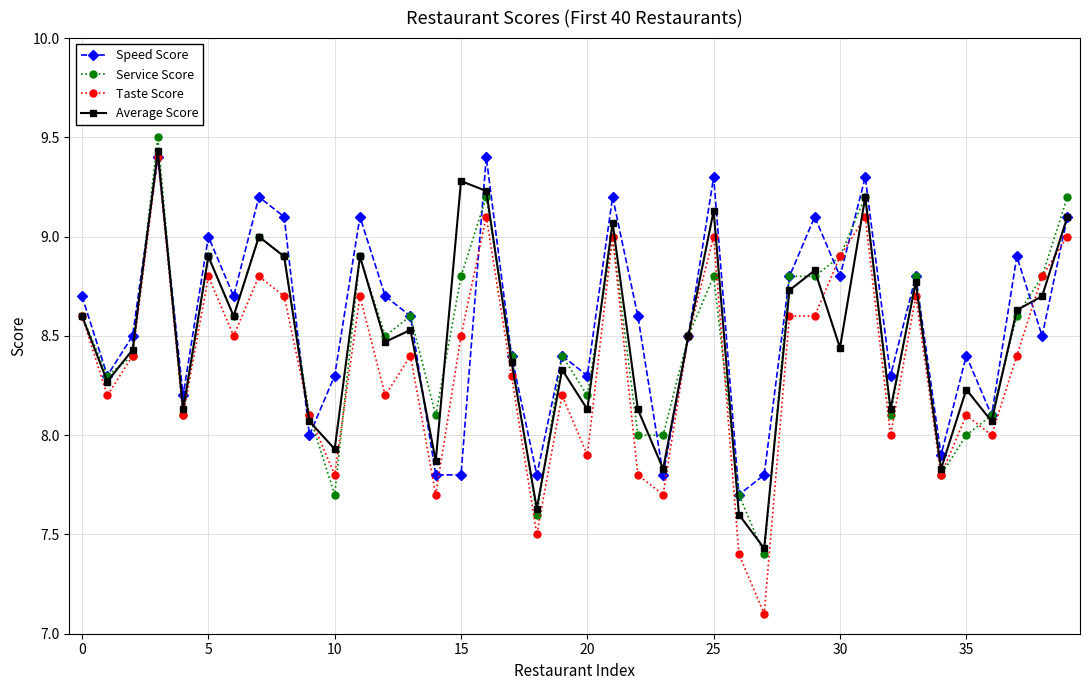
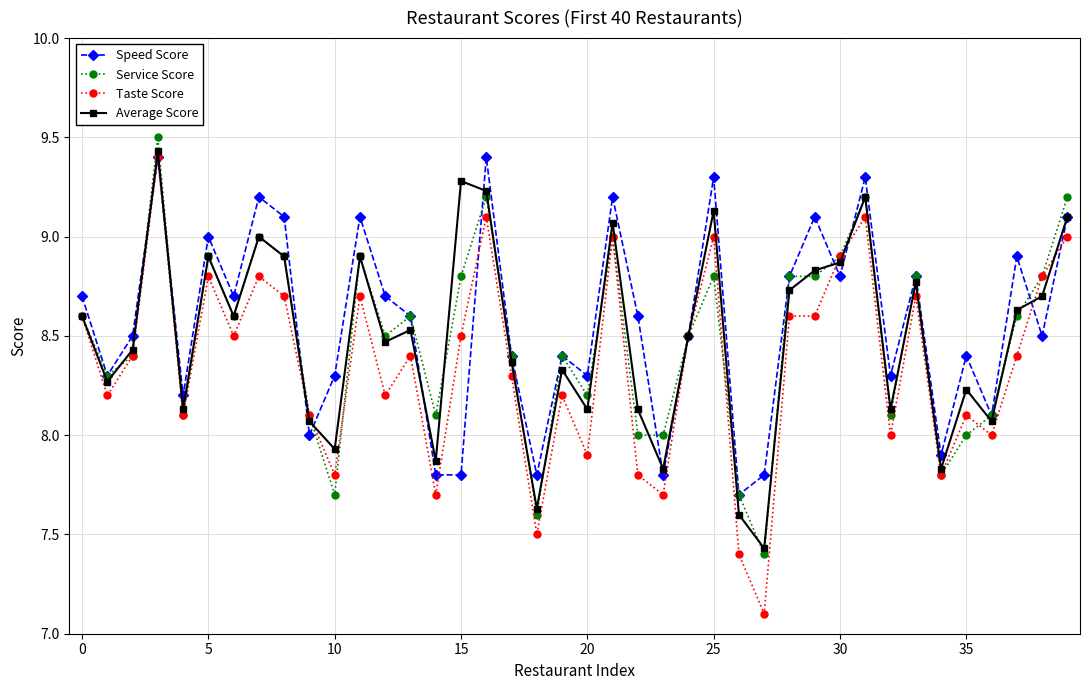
  {
    "Speed Score": {
      "0": 8.70,
      "5": 9.00,
      "10": 8.30,
      "15": 7.80,
      "20": 8.30,
      "25": 9.30,
      "30": 8.80,
      "35": 8.40
    },
    "Service Score": {
      "10": 7.70,
      "15": 8.80,
      "20": 8.20,
      "25": 8.80,
      "35": 8.00
    },
    "Taste Score": {
      "5": 8.80,
      "10": 7.80,
      "15": 8.50,
      "20": 7.90,
      "25": 9.00,
      "35": 8.10
    },
    "Average Score": {
      "10": 7.93,
      "15": 9.28,
      "20": 8.13,
      "25": 9.13,
-     "30": 8.44,
+     "30": 8.87,
      "35": 8.23
    }
  }
